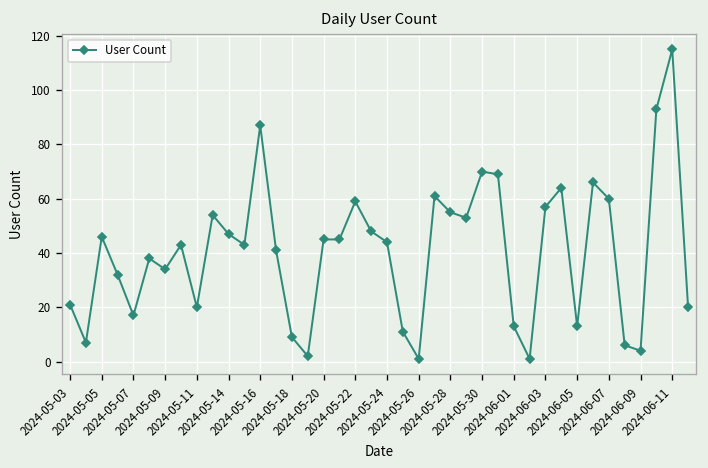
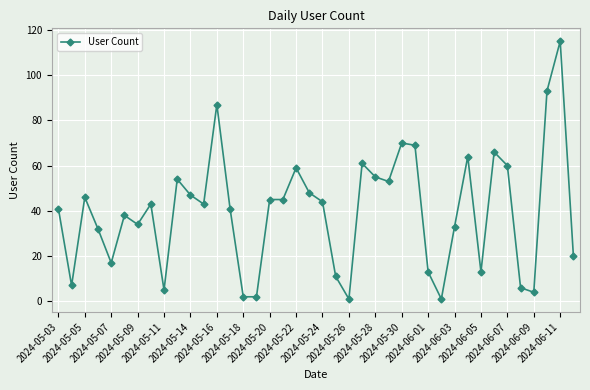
  {
-   "2024-05-03": 21,
+   "2024-05-03": 41,
    "2024-05-05": 46,
    "2024-05-07": 17,
    "2024-05-09": 34,
-   "2024-05-11": 20,
+   "2024-05-11": 5,
    "2024-05-14": 47,
    "2024-05-16": 87,
-   "2024-05-18": 9,
+   "2024-05-18": 2,
    "2024-05-20": 45,
    "2024-05-22": 59,
    "2024-05-24": 44,
    "2024-05-26": 1,
    "2024-05-28": 55,
    "2024-05-30": 70,
    "2024-06-01": 13,
-   "2024-06-03": 57,
+   "2024-06-03": 33,
    "2024-06-05": 13,
    "2024-06-07": 60,
    "2024-06-09": 4,
    "2024-06-11": 115
  }
